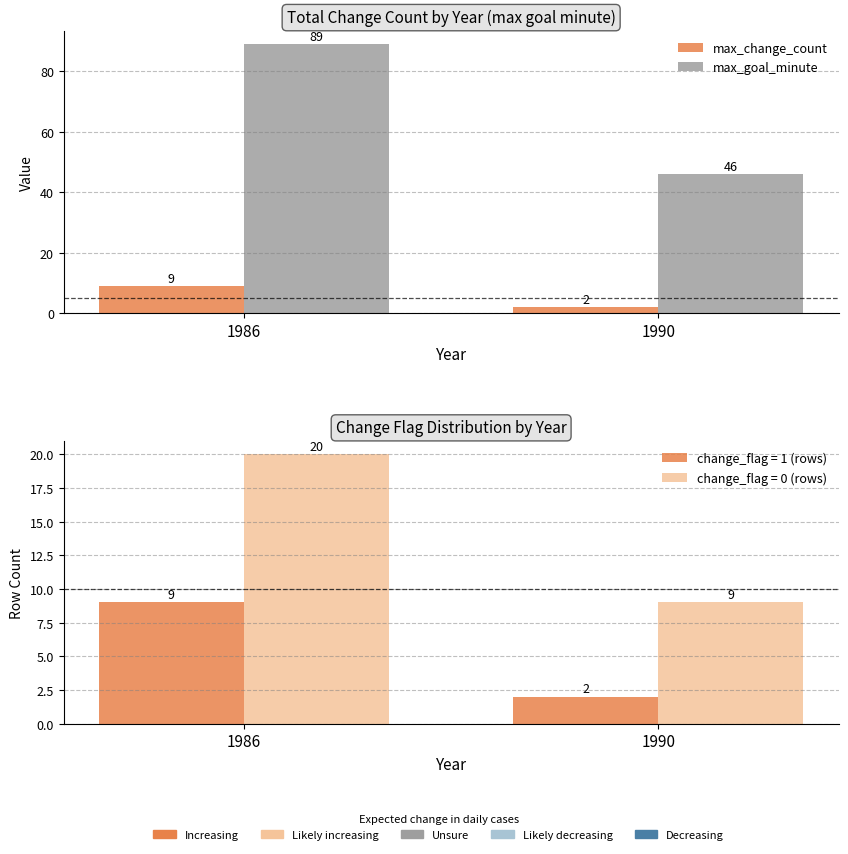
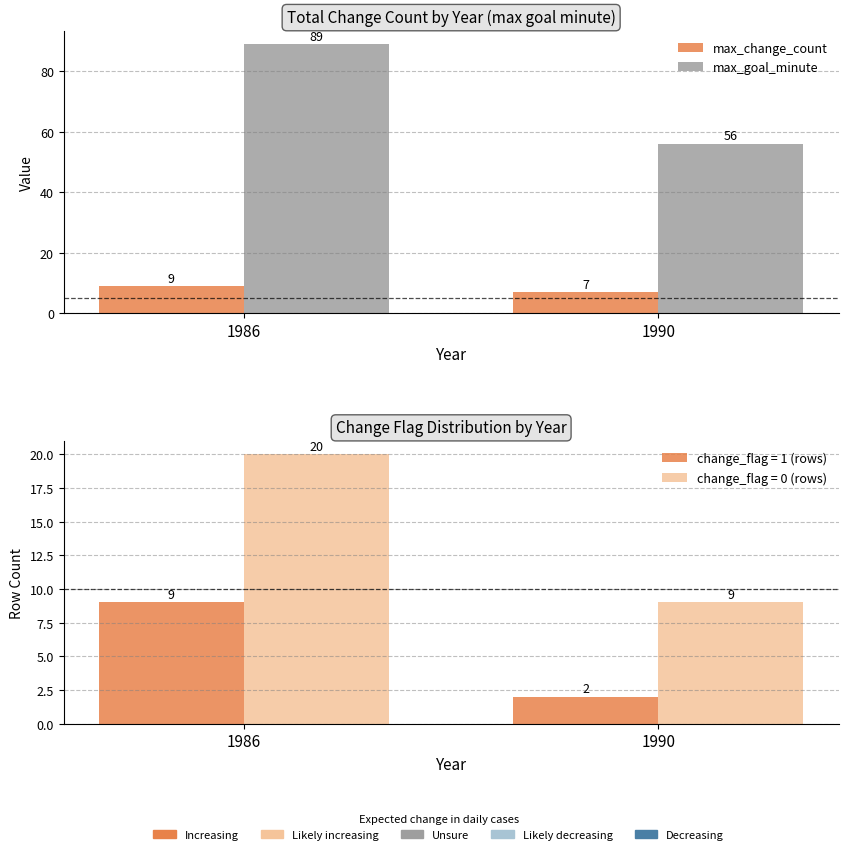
  {
    "Total Change Count by Year (max goal minute)": {
      "max_change_count": {
        "1986": 9,
-       "1990": 2
+       "1990": 7
      },
      "max_goal_minute": {
        "1986": 89,
-       "1990": 46
+       "1990": 56
      }
    },
    "Change Flag Distribution by Year": {
      "change_flag = 1 (rows)": {
        "1986": 9,
        "1990": 2
      },
      "change_flag = 0 (rows)": {
        "1986": 20,
        "1990": 9
      }
    }
  }
